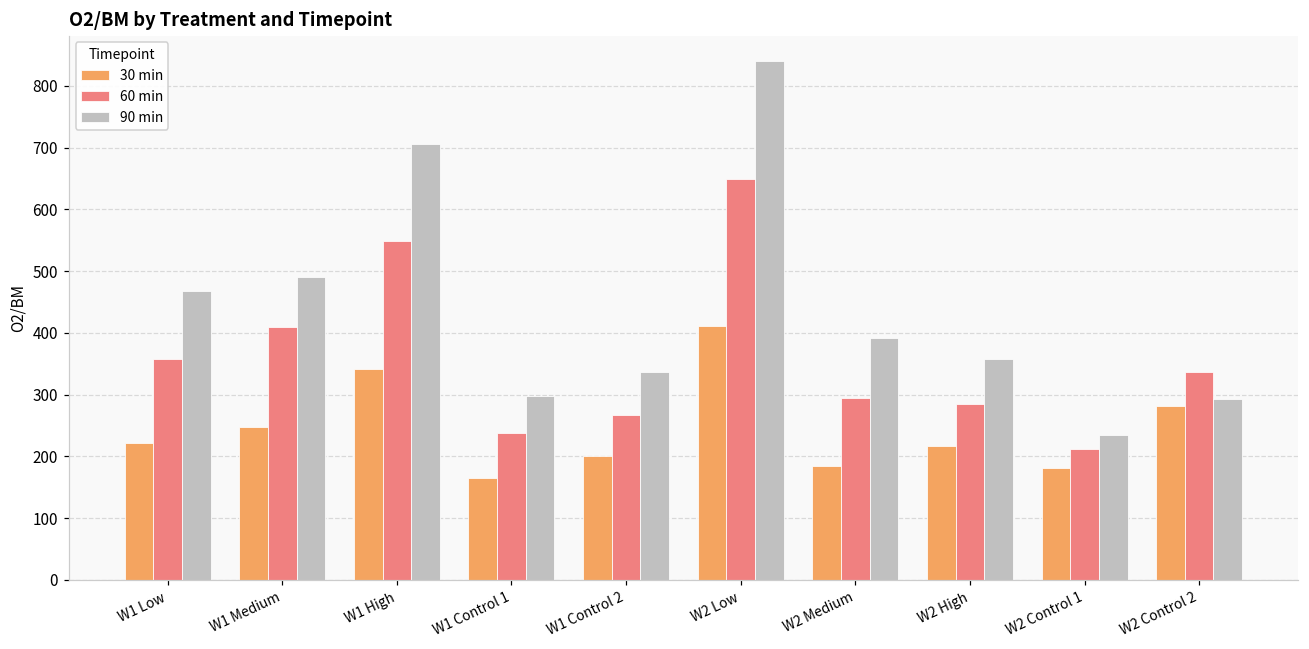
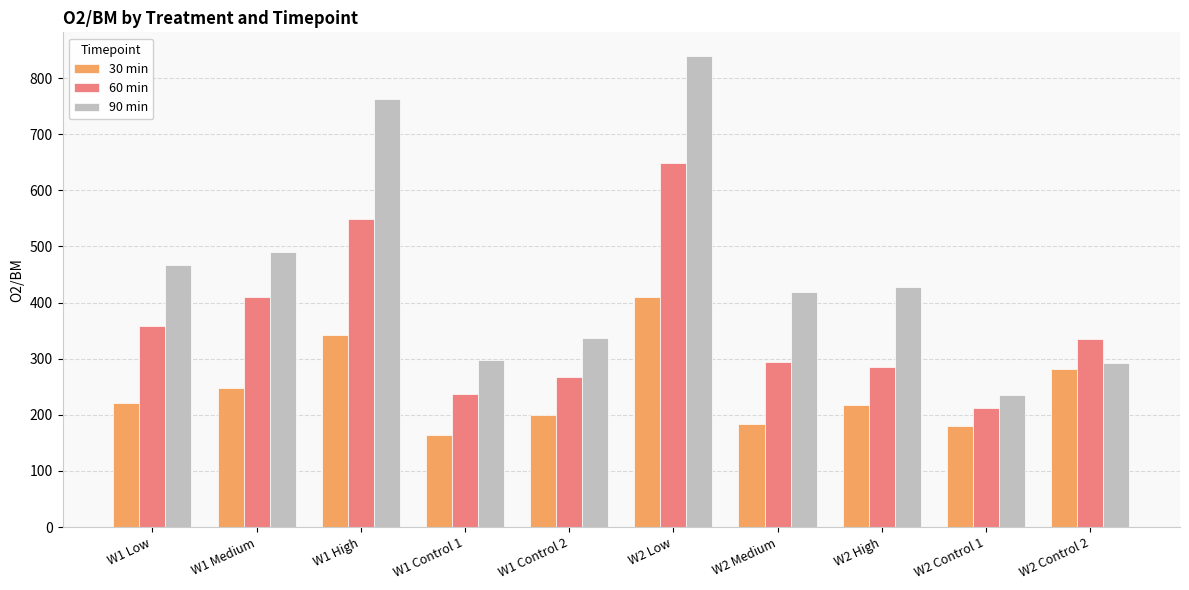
  {
    "90 min": {
      "W1 Low": 470,
      "W1 Medium": 490,
-     "W1 High": 710,
+     "W1 High": 760,
      "W1 Control 1": 300,
      "W1 Control 2": 340,
      "W2 Low": 840,
-     "W2 Medium": 390,
-     "W2 High": 360,
+     "W2 Medium": 420,
+     "W2 High": 430,
      "W2 Control 1": 240,
      "W2 Control 2": 290
    }
  }
